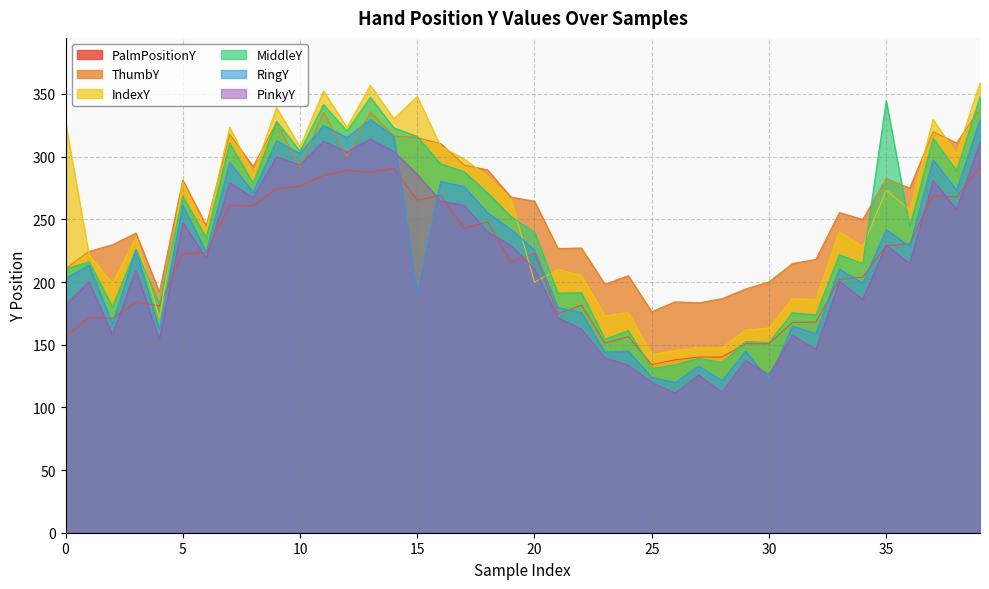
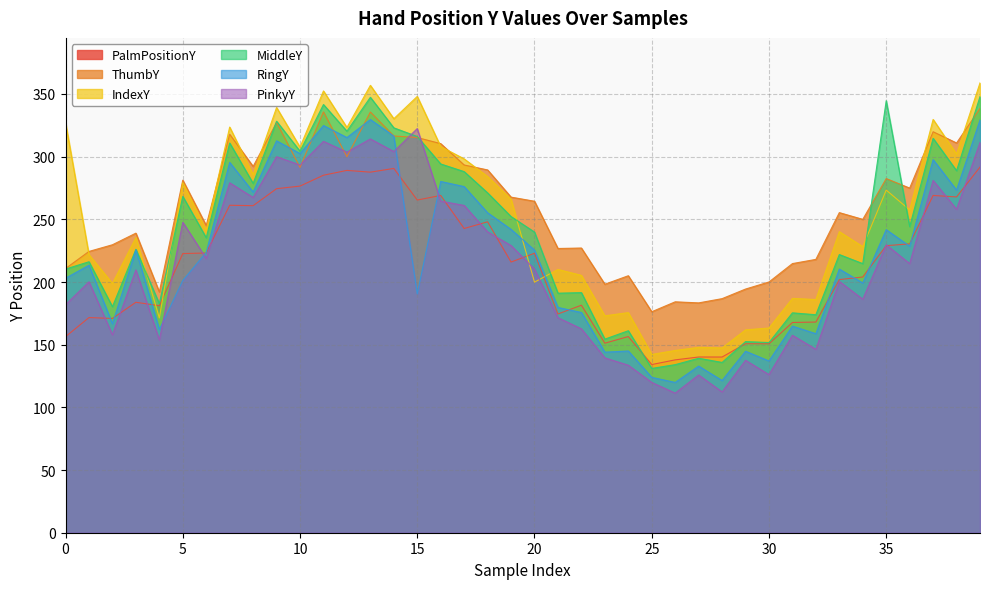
  {
    "IndexY": {
      "0": 327,
      "10": 308,
      "15": 348,
      "20": 200,
      "25": 142,
      "30": 163,
      "35": 273
    },
    "MiddleY": {
      "5": 268,
      "20": 240,
      "25": 131,
      "35": 345
    },
    "RingY": {
      "0": 203,
-     "5": 261,
+     "5": 201,
      "15": 191,
      "20": 225,
      "25": 124,
-     "30": 122,
+     "30": 137,
      "35": 242
    },
    "PinkyY": {
      "0": 182,
      "5": 248,
-     "15": 286,
+     "15": 322,
      "20": 210,
      "25": 120,
      "30": 126
    }
  }
